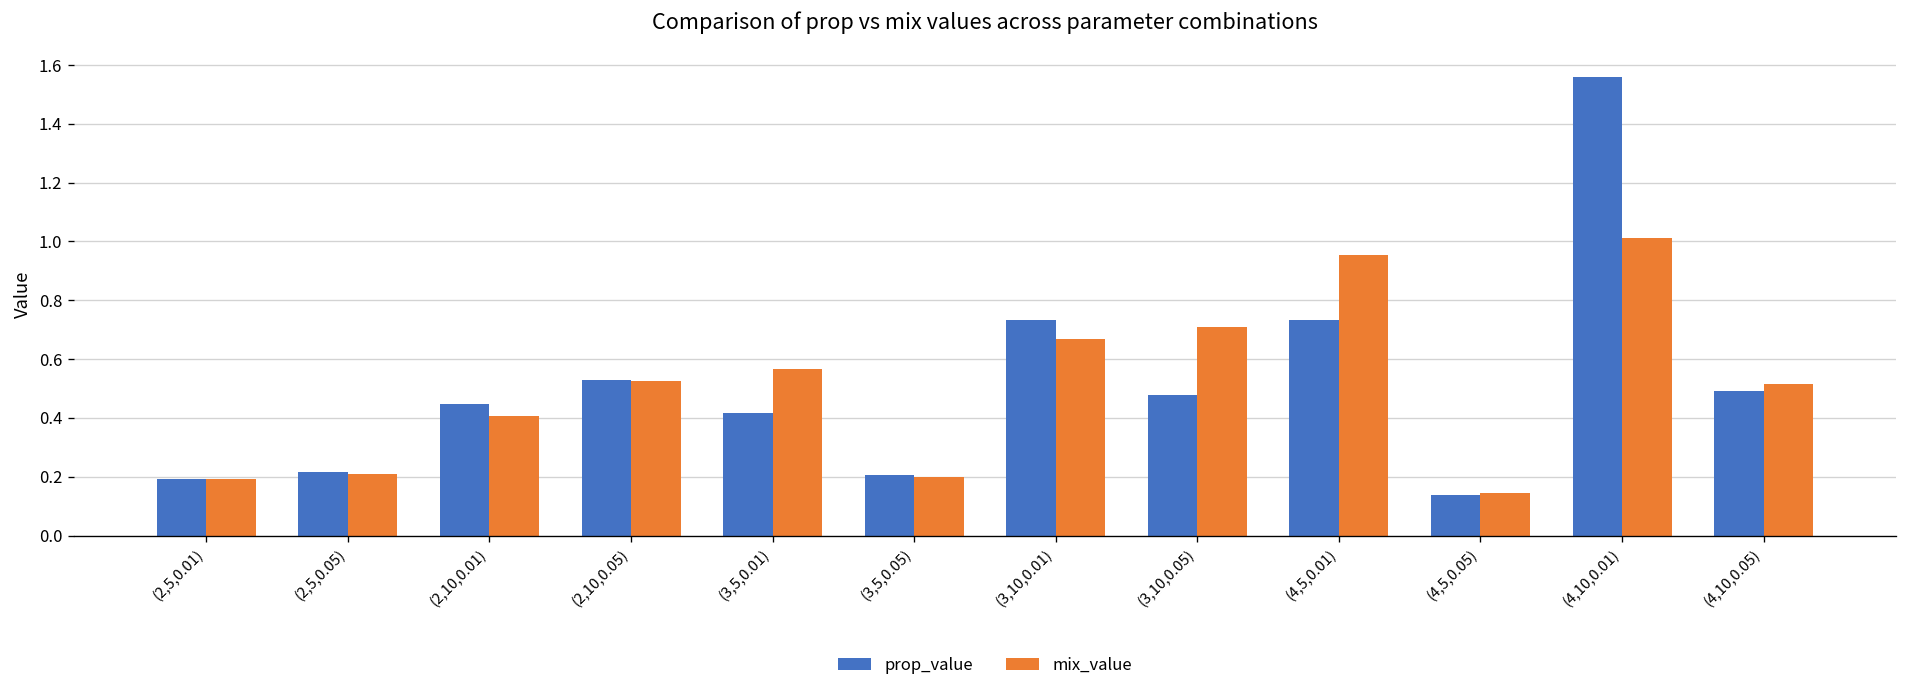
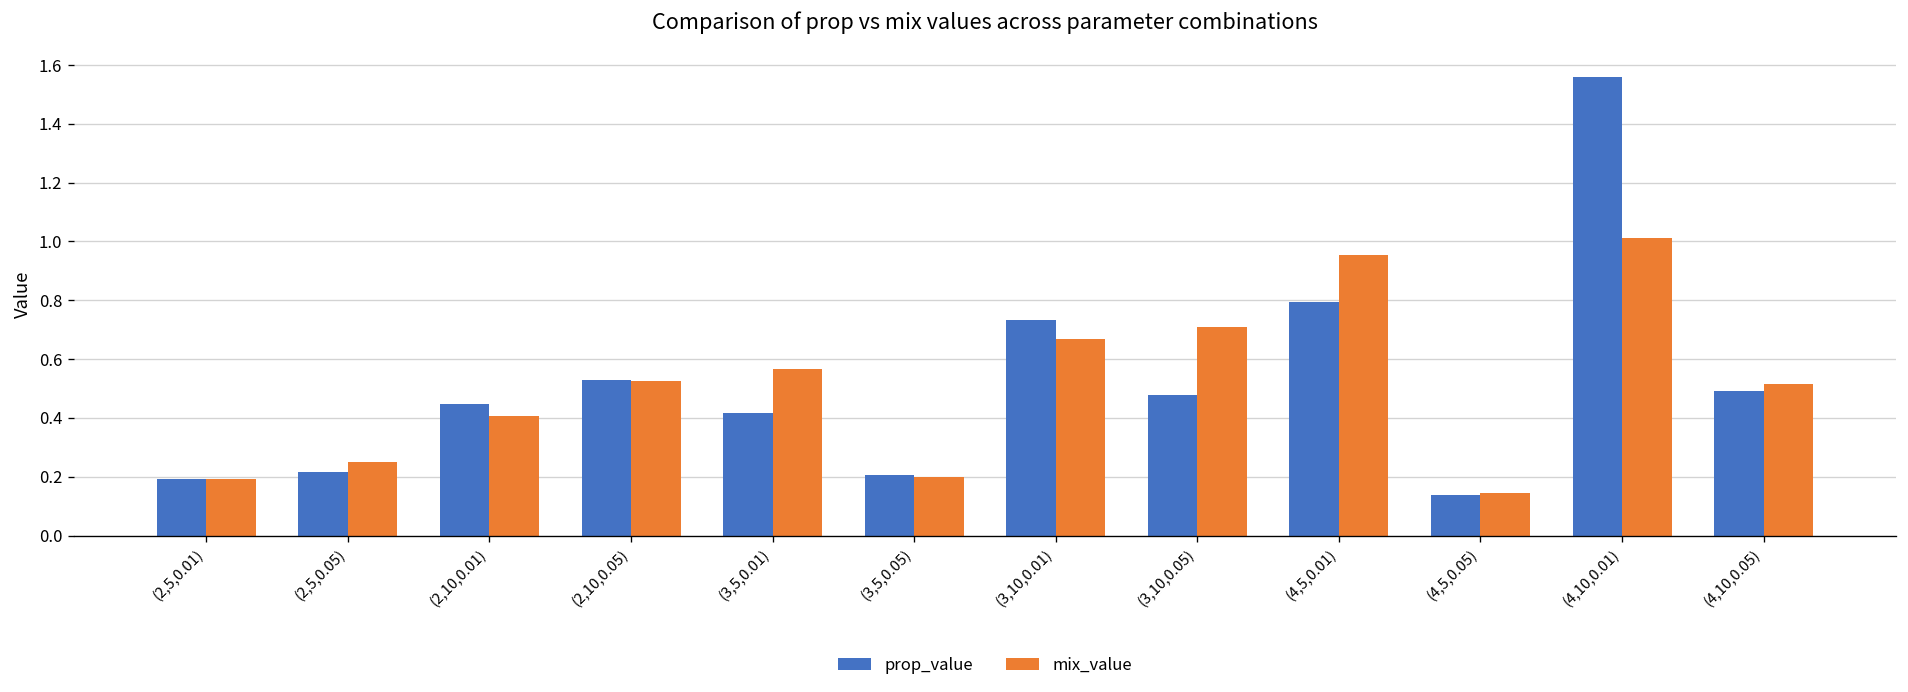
  {
    "prop_value": {
      "(2,5,0.01)": 0.19,
      "(2,5,0.05)": 0.21,
      "(2,10,0.01)": 0.45,
      "(2,10,0.05)": 0.53,
      "(3,5,0.01)": 0.42,
      "(3,5,0.05)": 0.21,
      "(3,10,0.01)": 0.73,
      "(3,10,0.05)": 0.48,
-     "(4,5,0.01)": 0.73,
+     "(4,5,0.01)": 0.79,
      "(4,5,0.05)": 0.14,
      "(4,10,0.01)": 1.56,
      "(4,10,0.05)": 0.49
    },
    "mix_value": {
      "(2,5,0.01)": 0.19,
-     "(2,5,0.05)": 0.21,
+     "(2,5,0.05)": 0.25,
      "(2,10,0.01)": 0.41,
      "(2,10,0.05)": 0.53,
      "(3,5,0.01)": 0.57,
      "(3,5,0.05)": 0.20,
      "(3,10,0.01)": 0.67,
      "(3,10,0.05)": 0.71,
      "(4,5,0.01)": 0.95,
      "(4,5,0.05)": 0.15,
      "(4,10,0.01)": 1.01,
      "(4,10,0.05)": 0.51
    }
  }
